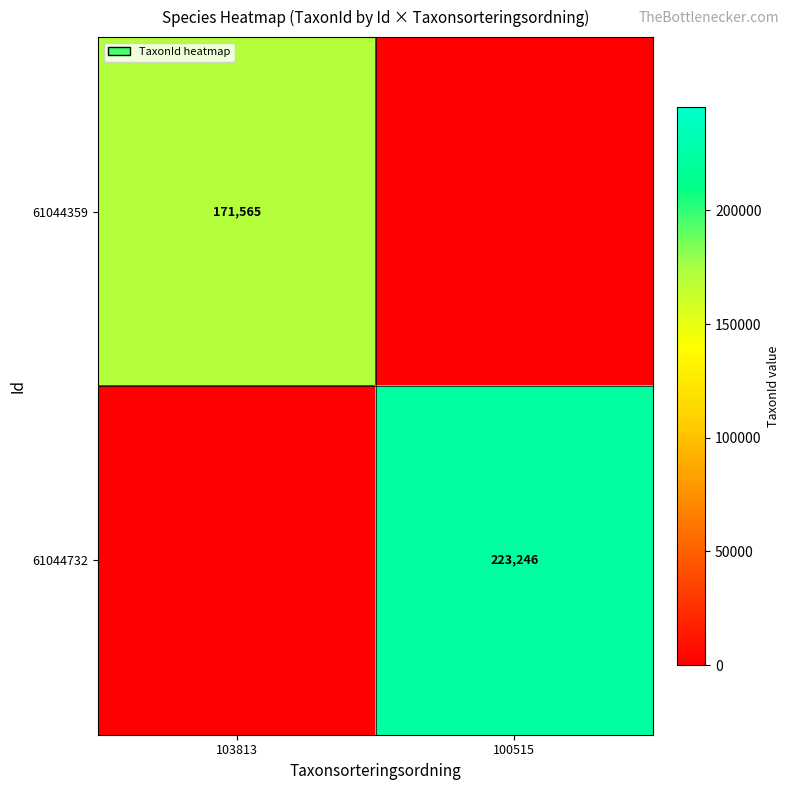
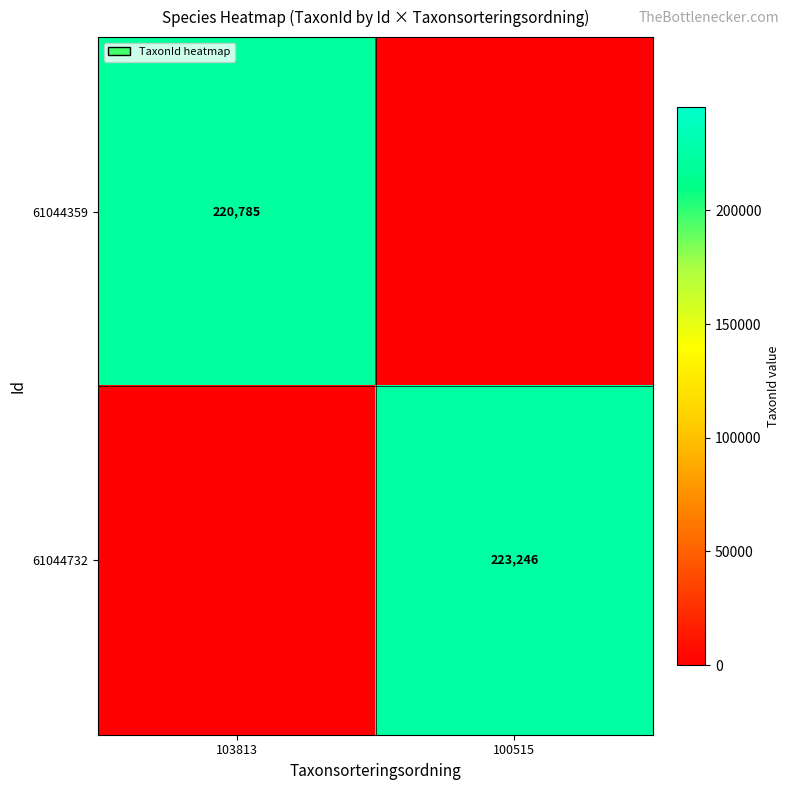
  {
    "61044359": {
-     "103813": "171,565"
+     "103813": "220,785"
    },
    "61044732": {
      "100515": "223,246"
    }
  }
